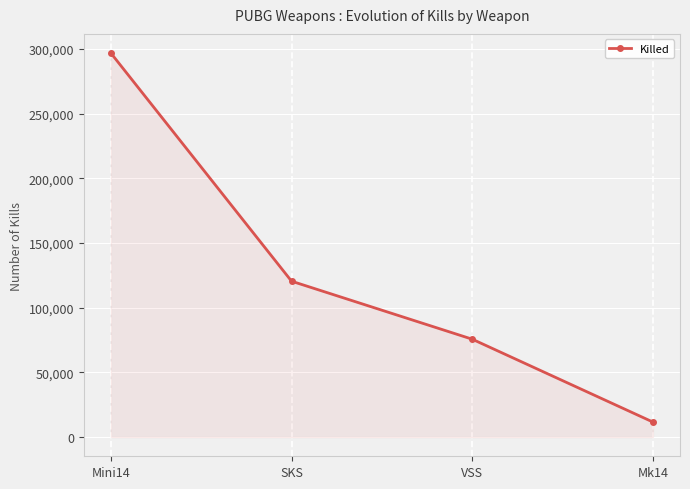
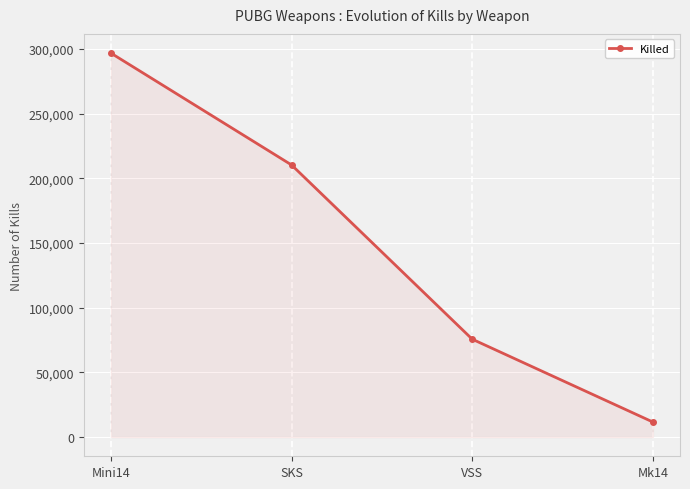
  {
    "Mini14": "297,000",
-   "SKS": "121,000",
+   "SKS": "210,000",
    "VSS": "76,000",
    "Mk14": "12,000"
  }
